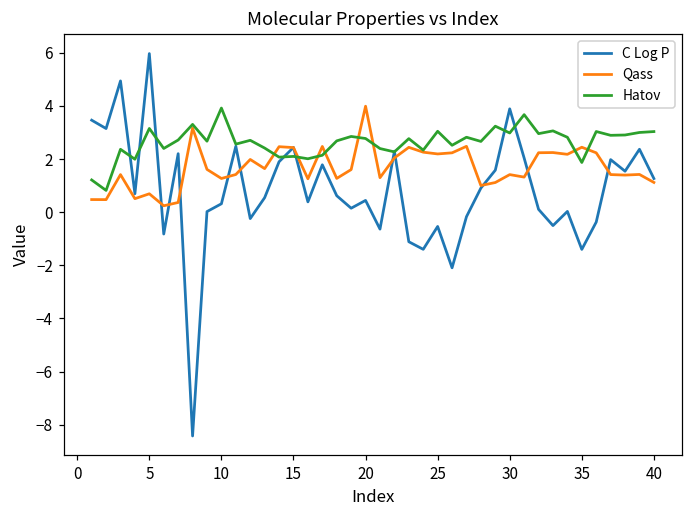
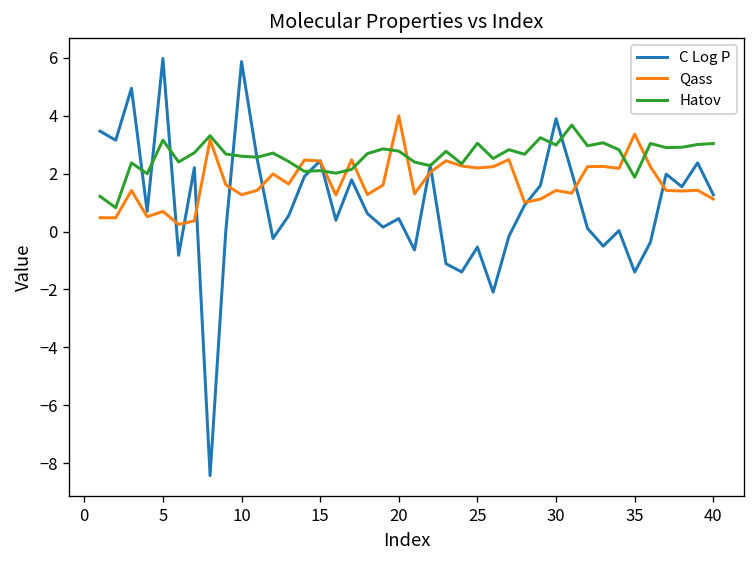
  {
    "C Log P": {
      "5": 6.0,
-     "10": 0.3,
+     "10": 5.9,
      "20": 0.4,
      "25": -0.5,
      "30": 3.9,
      "35": -1.4,
      "40": 1.3
    },
    "Qass": {
      "5": 0.7,
      "10": 1.3,
      "20": 4.0,
      "25": 2.2,
      "30": 1.4,
-     "35": 2.4,
+     "35": 3.4,
      "40": 1.1
    },
    "Hatov": {
      "5": 3.2,
-     "10": 3.9,
+     "10": 2.6,
      "15": 2.1,
      "20": 2.8,
      "25": 3.0,
      "30": 3.0,
      "35": 1.9,
      "40": 3.0
    }
  }
